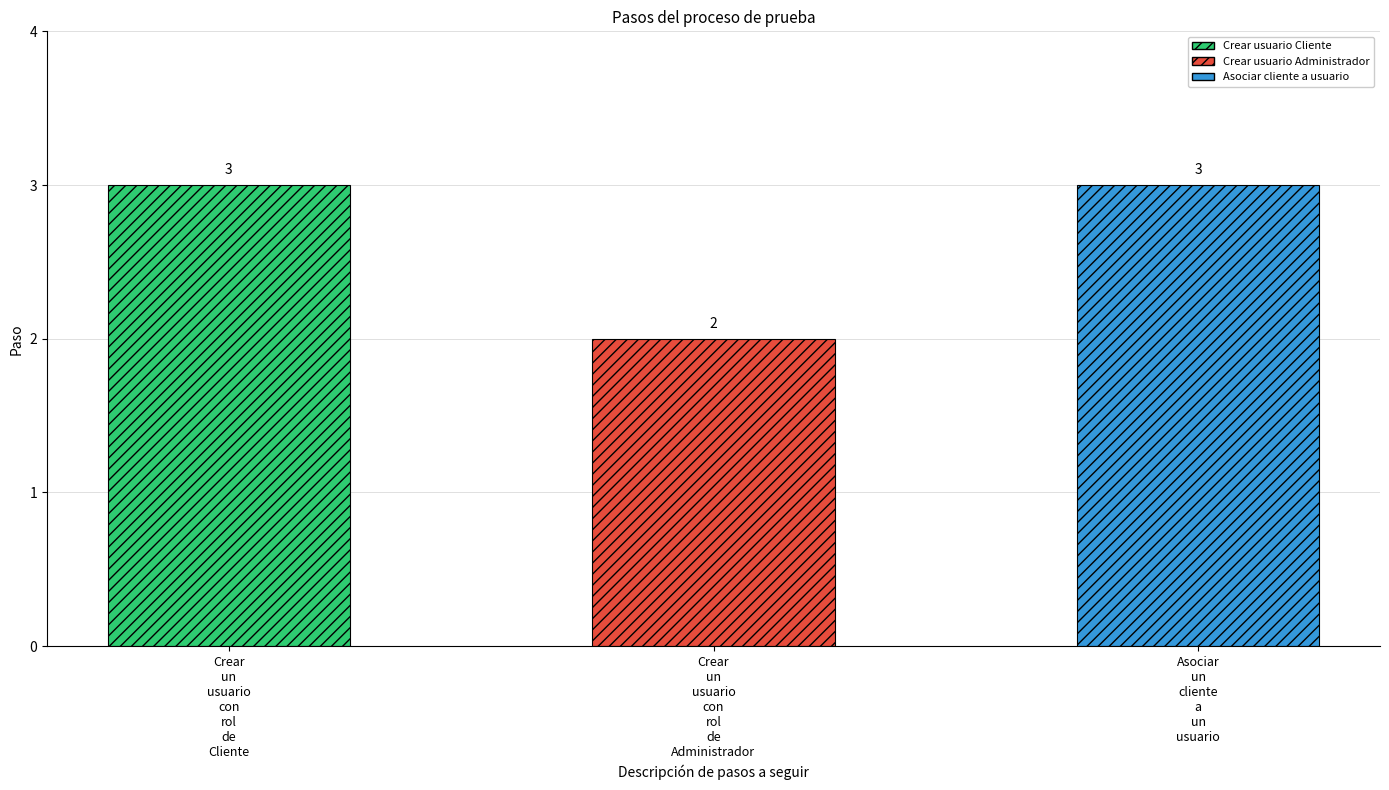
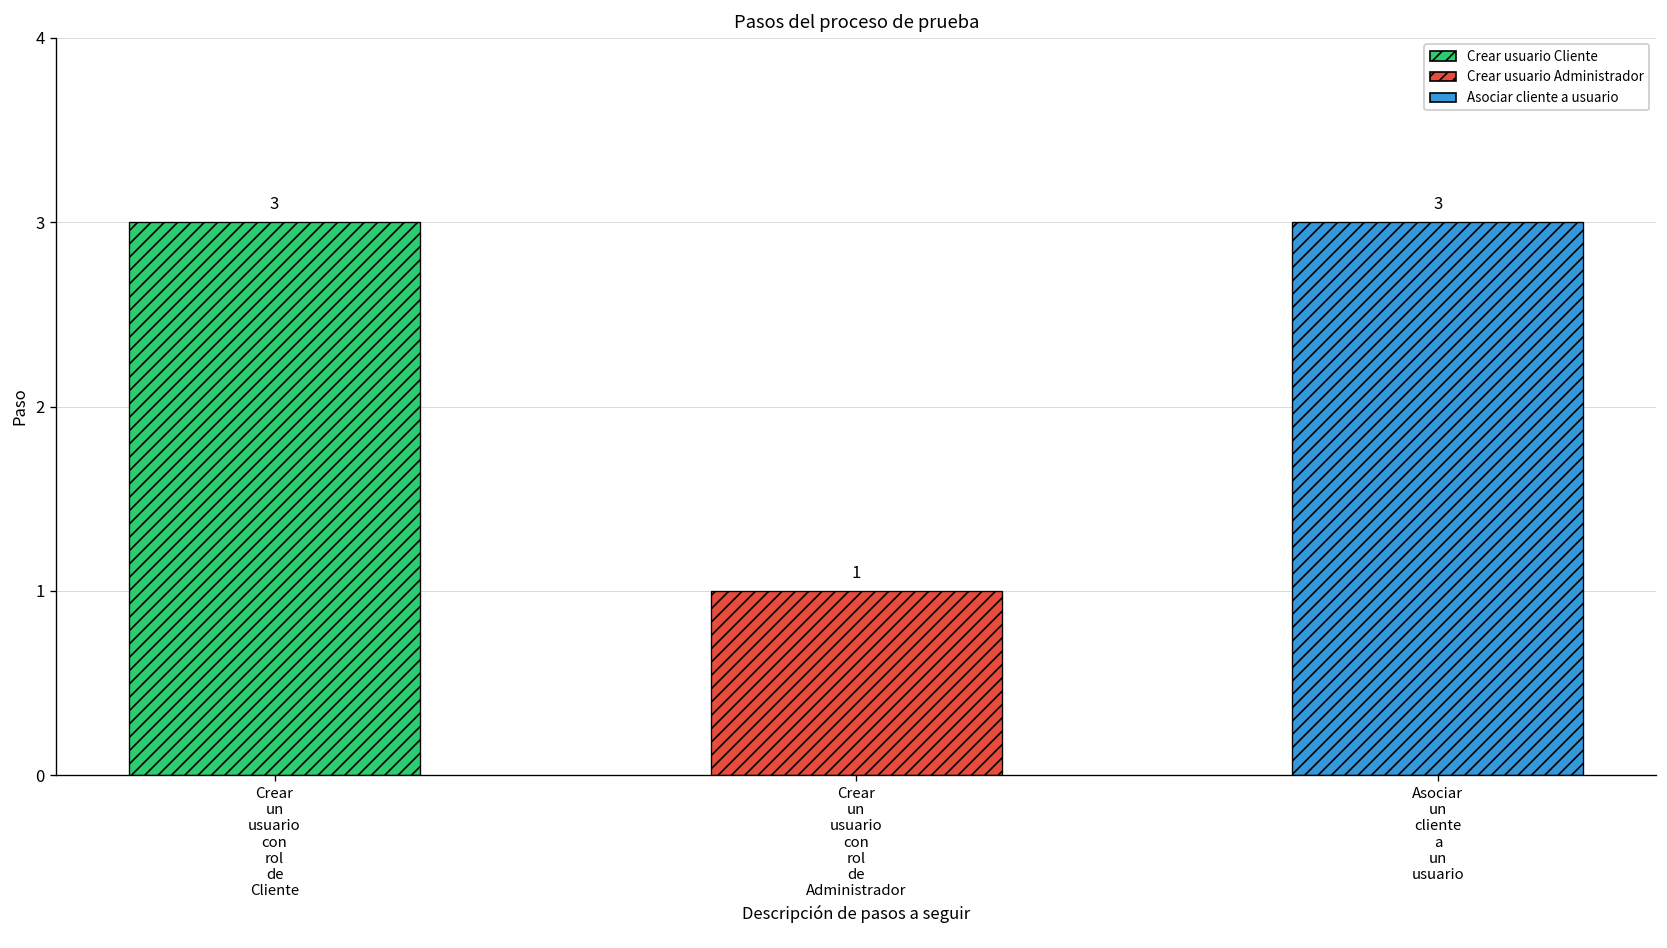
  {
    "Crear un usuario con rol de Cliente": 3,
-   "Crear un usuario con rol de Administrador": 2,
+   "Crear un usuario con rol de Administrador": 1,
    "Asociar un cliente a un usuario": 3
  }
